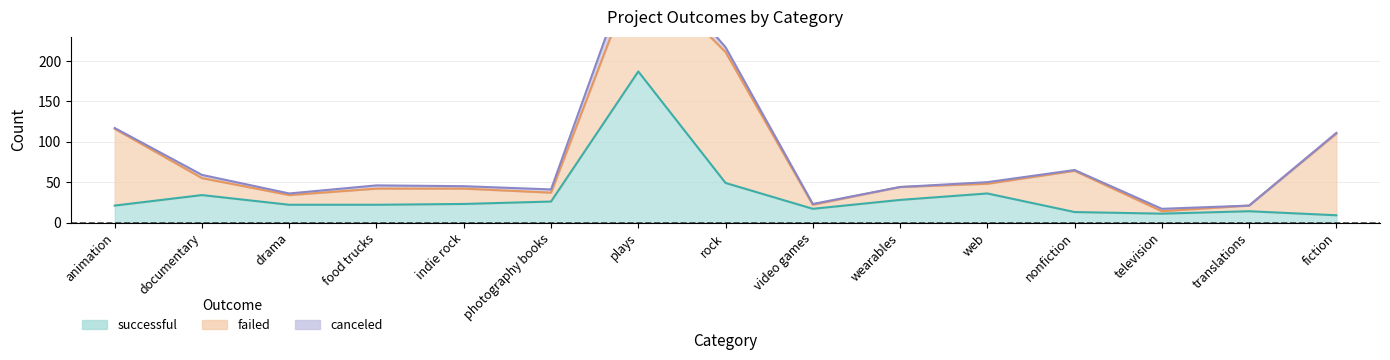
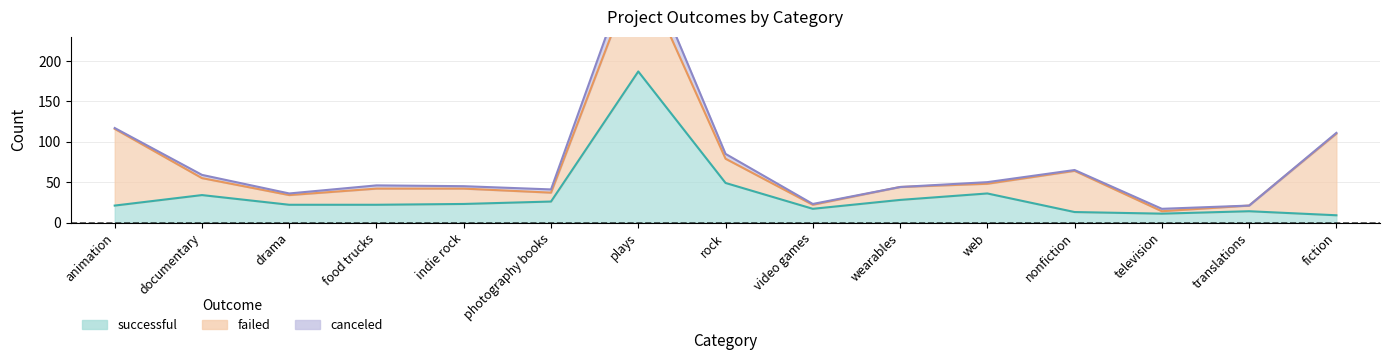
  {
    "failed": {
      "documentary": 20,
      "food trucks": 20,
      "photography books": 10,
-     "rock": 160
+     "rock": 30
    }
  }
